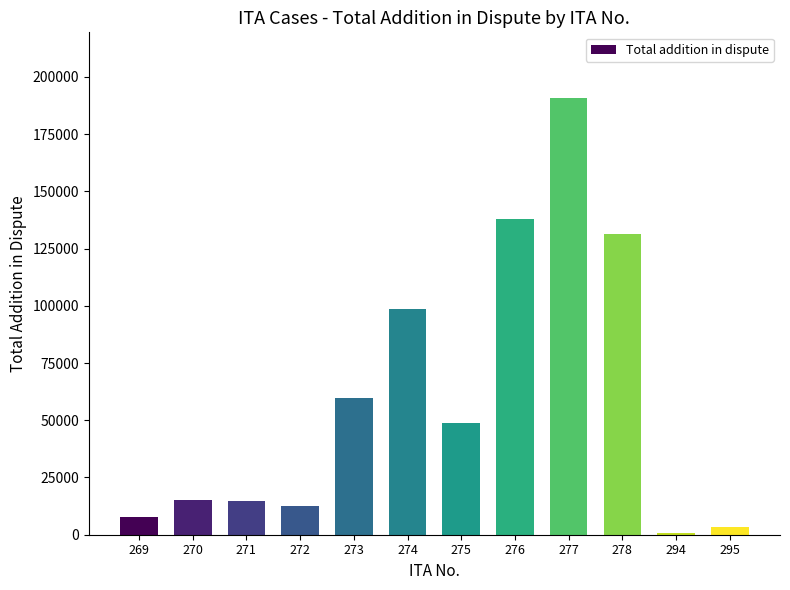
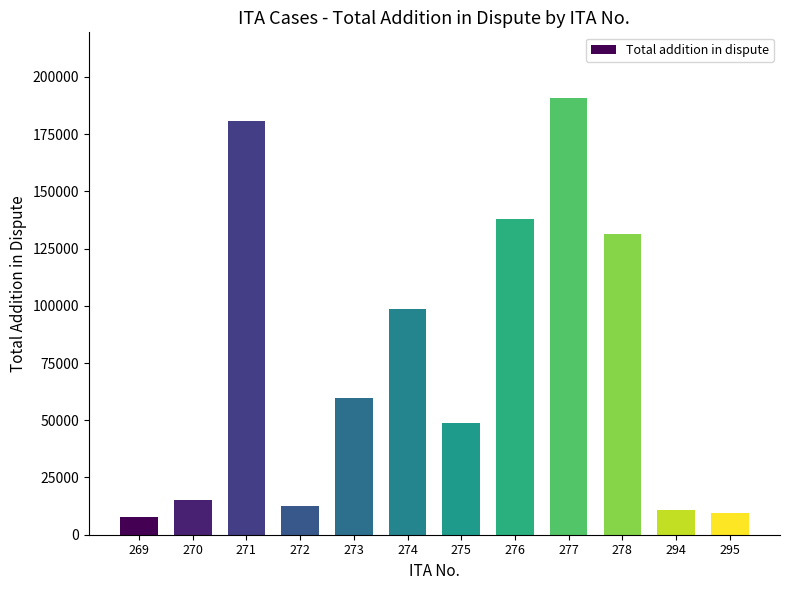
  {
    "269": 8000,
    "270": 15000,
-   "271": 15000,
+   "271": 181000,
    "272": 13000,
    "273": 60000,
    "274": 99000,
    "275": 49000,
    "276": 138000,
    "277": 191000,
    "278": 131000,
-   "294": 1000,
-   "295": 3000
+   "294": 11000,
+   "295": 10000
  }
